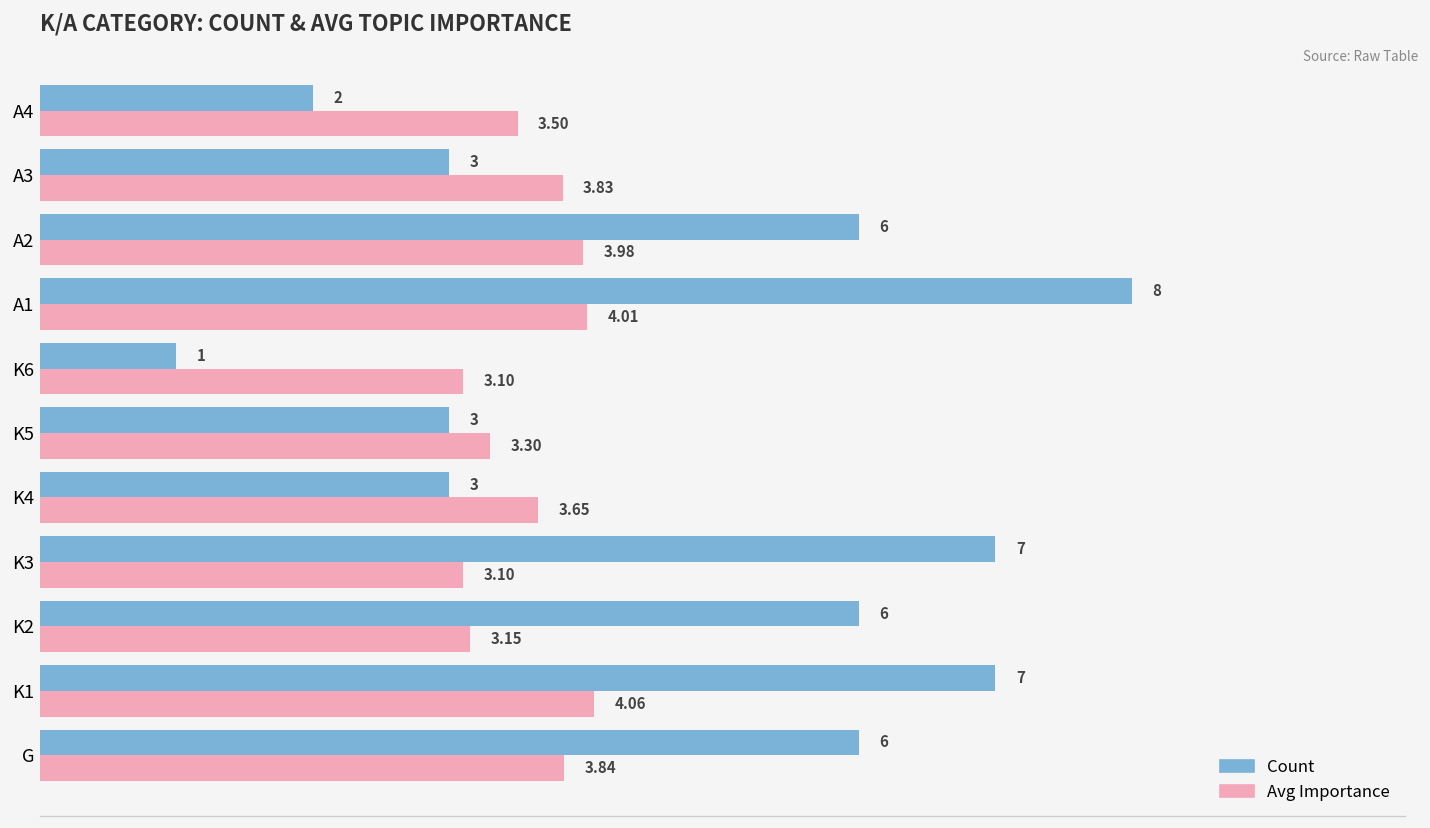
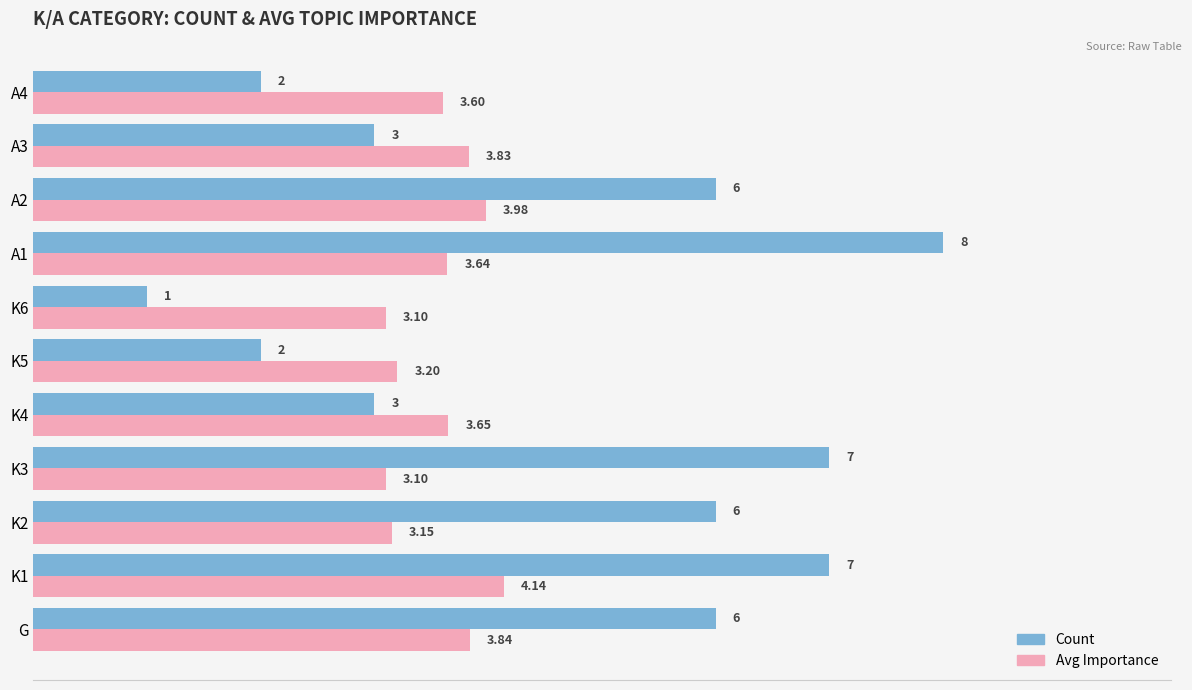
  {
    "Count": {
      "A4": 2,
      "A3": 3,
      "A2": 6,
      "A1": 8,
      "K6": 1,
-     "K5": 3,
+     "K5": 2,
      "K4": 3,
      "K3": 7,
      "K2": 6,
      "K1": 7,
      "G": 6
    },
    "Avg Importance": {
-     "A4": 3.50,
+     "A4": 3.60,
      "A3": 3.83,
      "A2": 3.98,
-     "A1": 4.01,
+     "A1": 3.64,
      "K6": 3.10,
-     "K5": 3.30,
+     "K5": 3.20,
      "K4": 3.65,
      "K3": 3.10,
      "K2": 3.15,
-     "K1": 4.06,
+     "K1": 4.14,
      "G": 3.84
    }
  }
